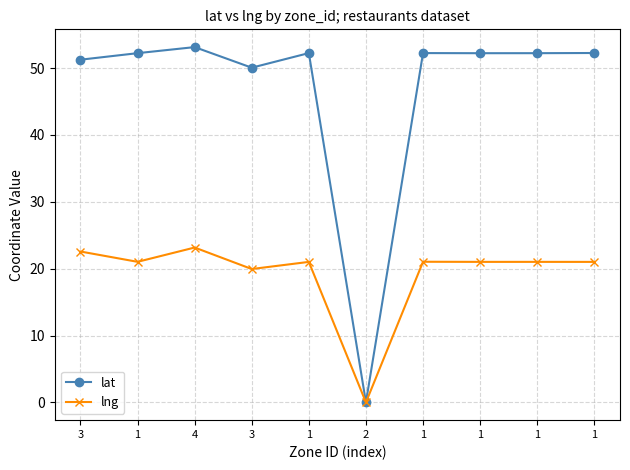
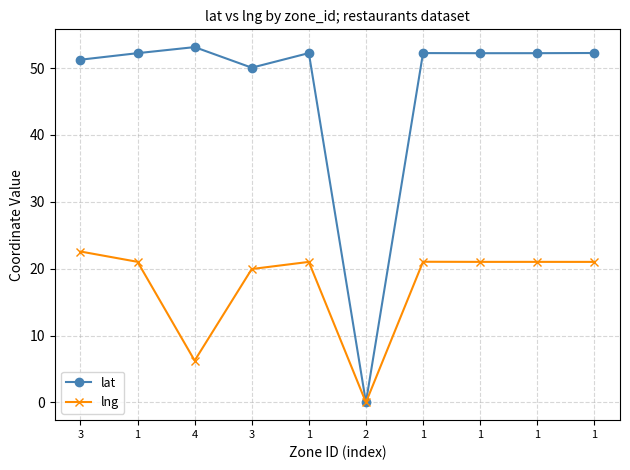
  {
    "lat": {
      "4": 53
    },
    "lng": {
-     "4": 23
+     "4": 6
    }
  }
